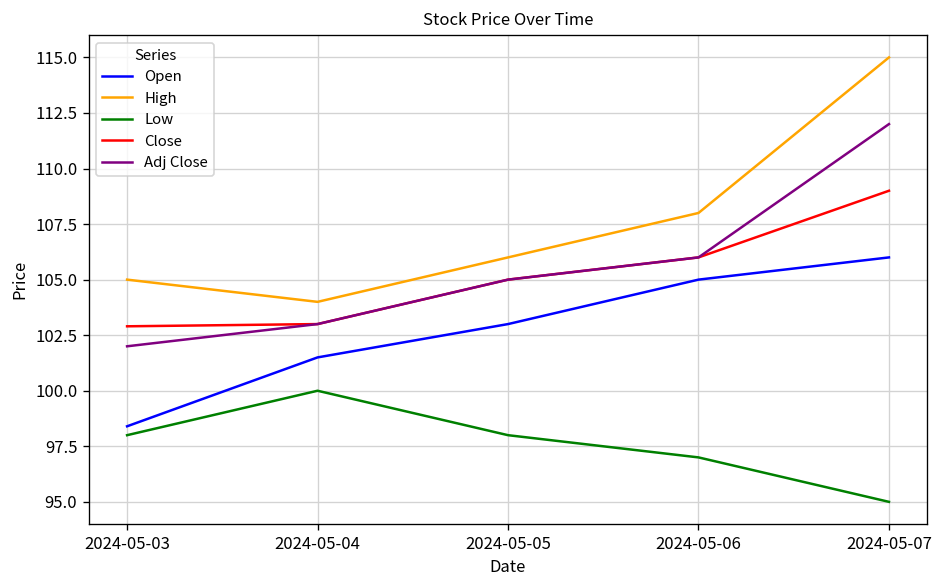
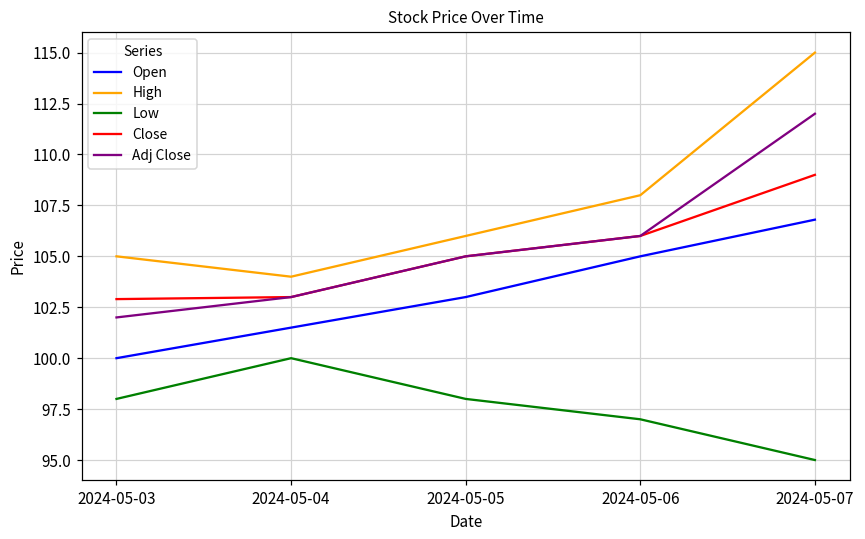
  {
    "Open": {
-     "2024-05-03": 98.4,
+     "2024-05-03": 100.0,
      "2024-05-04": 101.5,
      "2024-05-05": 103.0,
      "2024-05-06": 105.0,
-     "2024-05-07": 106.0
+     "2024-05-07": 106.8
    },
    "High": {
      "2024-05-03": 105.0,
      "2024-05-04": 104.0,
      "2024-05-05": 106.0,
      "2024-05-06": 108.0,
      "2024-05-07": 115.0
    },
    "Low": {
      "2024-05-03": 98.0,
      "2024-05-04": 100.0,
      "2024-05-05": 98.0,
      "2024-05-06": 97.0,
      "2024-05-07": 95.0
    },
    "Close": {
      "2024-05-03": 102.9,
      "2024-05-07": 109.0
    },
    "Adj Close": {
      "2024-05-03": 102.0,
      "2024-05-07": 112.0
    }
  }
